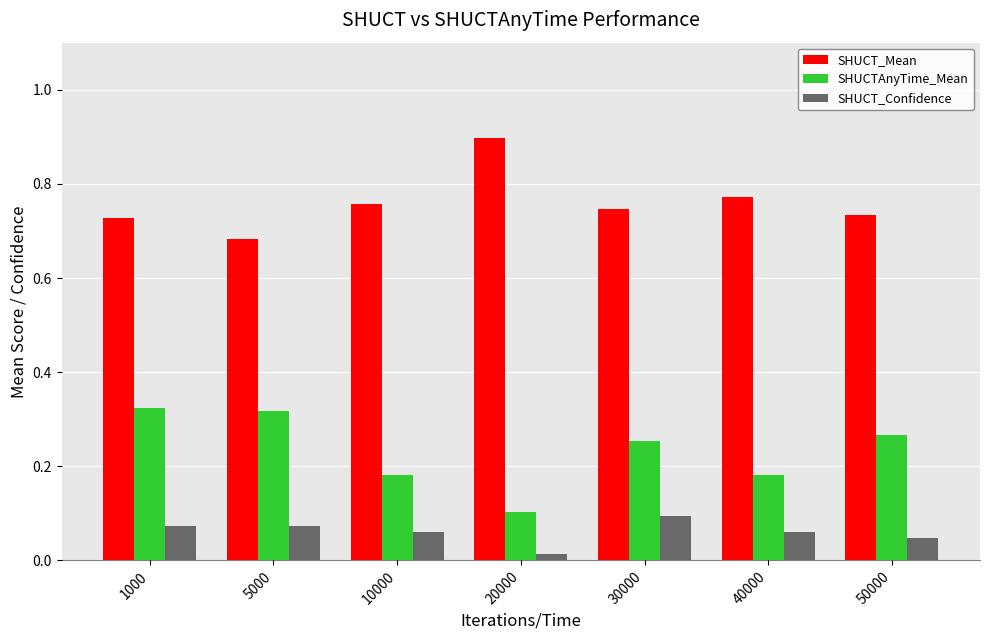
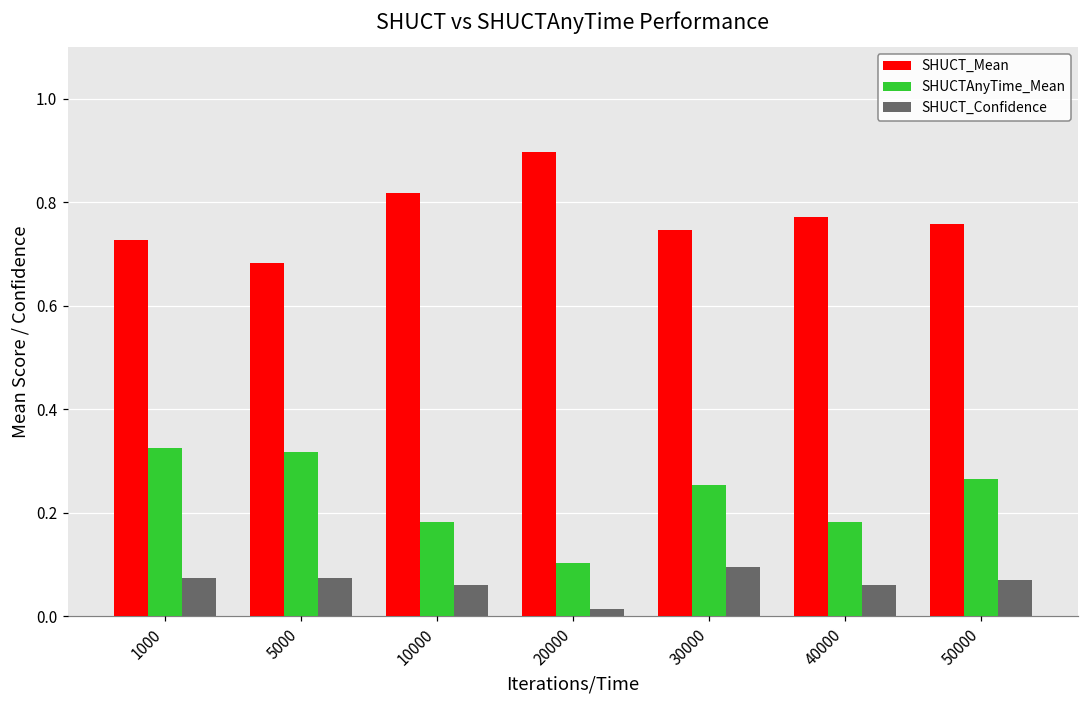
  {
    "SHUCT_Mean": {
      "1000": 0.73,
      "5000": 0.68,
-     "10000": 0.76,
+     "10000": 0.82,
      "20000": 0.90,
      "30000": 0.75,
      "40000": 0.77,
-     "50000": 0.73
+     "50000": 0.76
    },
    "SHUCTAnyTime_Mean": {
      "1000": 0.32,
      "5000": 0.32,
      "10000": 0.18,
      "20000": 0.10,
      "30000": 0.25,
      "40000": 0.18,
      "50000": 0.27
    },
    "SHUCT_Confidence": {
      "1000": 0.07,
      "5000": 0.07,
      "10000": 0.06,
      "20000": 0.01,
      "30000": 0.09,
      "40000": 0.06,
-     "50000": 0.05
+     "50000": 0.07
    }
  }
